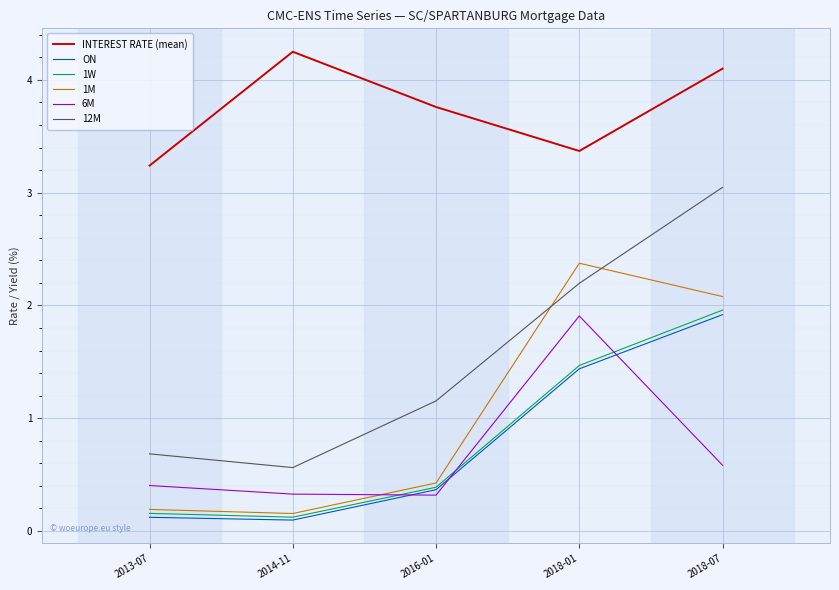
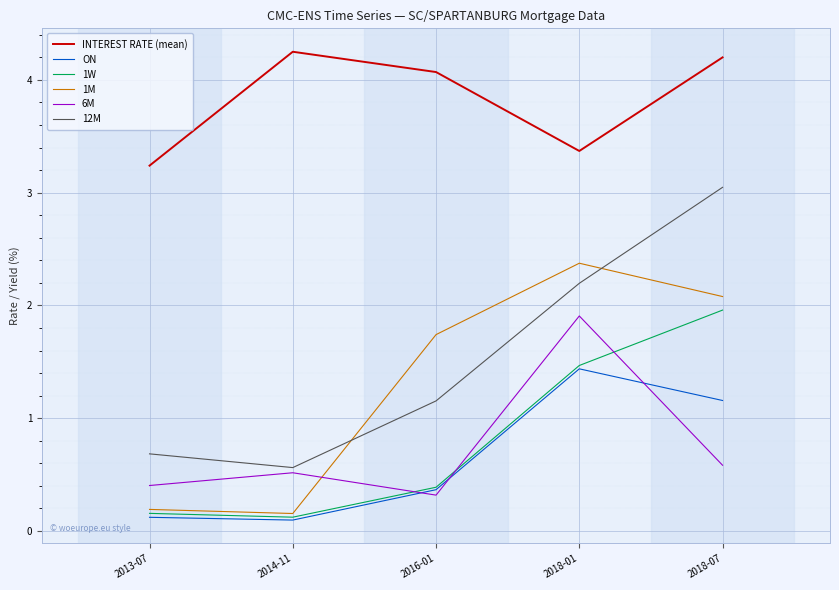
  {
    "INTEREST RATE (mean)": {
      "2013-07": 3.24,
      "2014-11": 4.25,
-     "2016-01": 3.76,
+     "2016-01": 4.07,
      "2018-01": 3.37,
-     "2018-07": 4.1
+     "2018-07": 4.2
    },
    "ON": {
      "2013-07": 0.12,
      "2014-11": 0.10,
      "2018-01": 1.44,
-     "2018-07": 1.92
+     "2018-07": 1.16
    },
    "1W": {
      "2013-07": 0.16,
      "2014-11": 0.12,
      "2018-01": 1.47,
      "2018-07": 1.96
    },
    "1M": {
      "2013-07": 0.19,
      "2014-11": 0.15,
-     "2016-01": 0.43,
+     "2016-01": 1.74,
      "2018-01": 2.37,
      "2018-07": 2.08
    },
    "6M": {
      "2013-07": 0.40,
-     "2014-11": 0.33,
+     "2014-11": 0.52,
      "2016-01": 0.32,
      "2018-01": 1.91,
      "2018-07": 0.58
    },
    "12M": {
      "2013-07": 0.68,
      "2014-11": 0.56,
      "2016-01": 1.15,
      "2018-01": 2.20,
      "2018-07": 3.05
    }
  }
